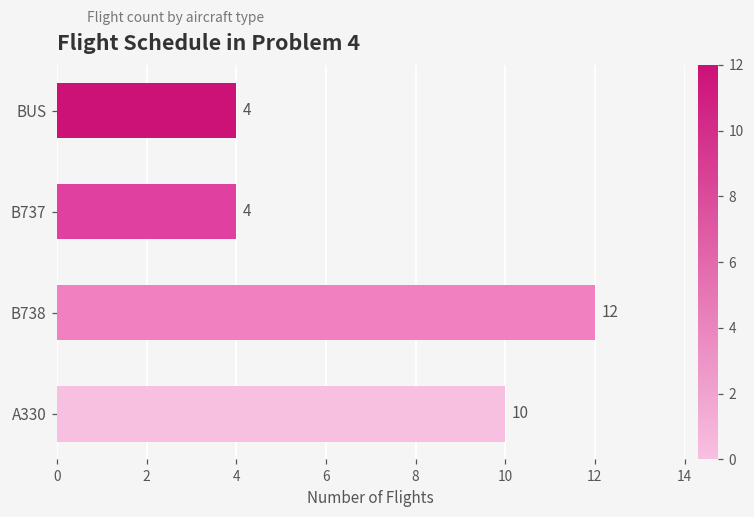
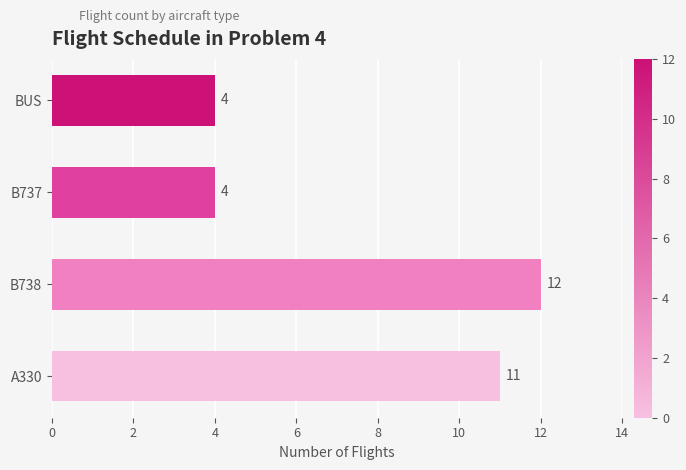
  {
    "BUS": 4,
    "B737": 4,
    "B738": 12,
-   "A330": 10
+   "A330": 11
  }
